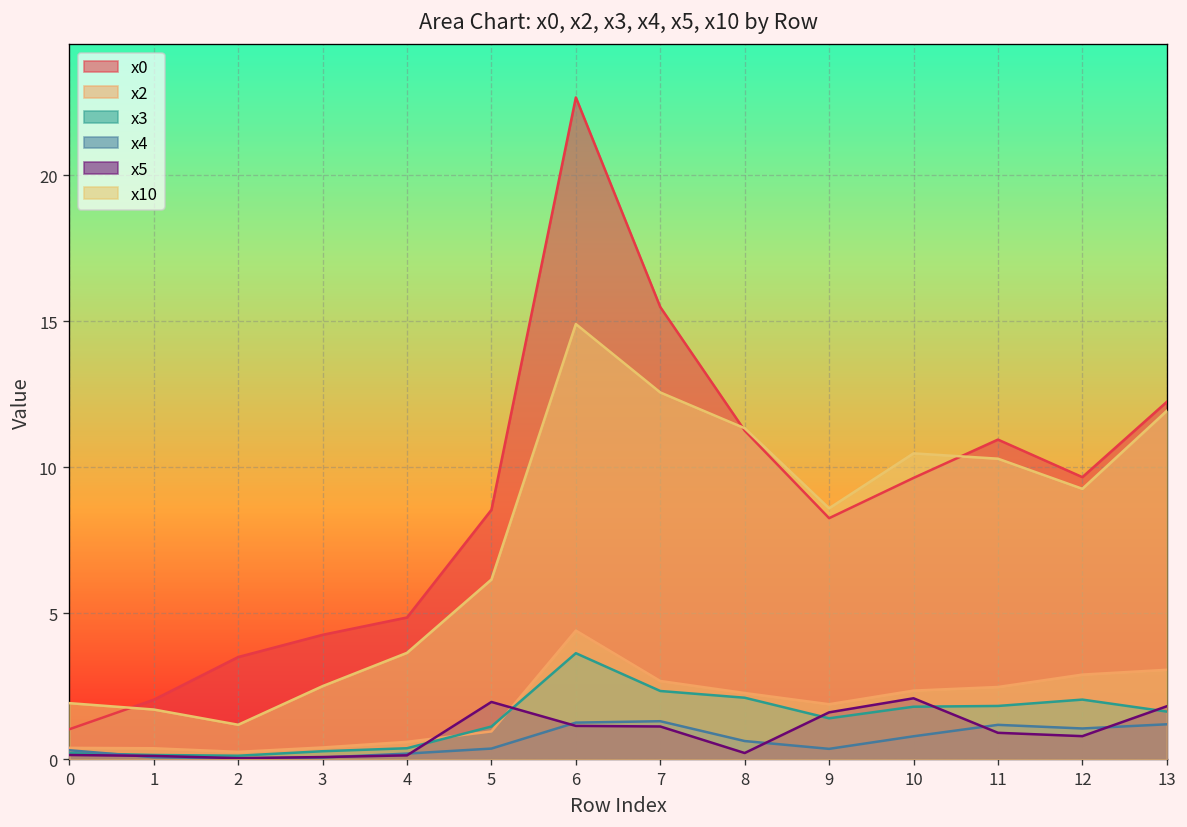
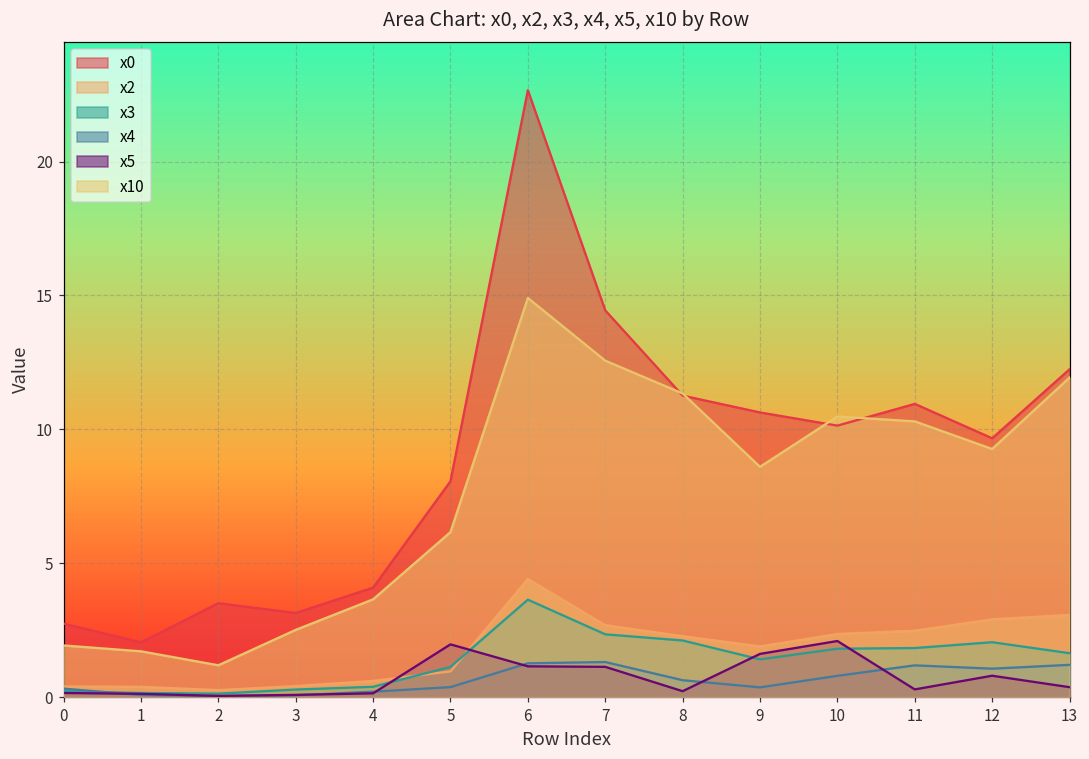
  {
    "x0": {
-     "0": 1.0,
+     "0": 2.7,
      "1": 2.0,
      "2": 3.5,
-     "3": 4.3,
-     "4": 4.9,
-     "5": 8.5,
+     "3": 3.1,
+     "4": 4.1,
+     "5": 8.1,
      "6": 22.7,
-     "7": 15.5,
-     "9": 8.3,
-     "10": 9.6,
+     "7": 14.4,
+     "9": 10.6,
+     "10": 10.1,
      "11": 11.0,
      "12": 9.7,
      "13": 12.2
    },
    "x5": {
      "5": 2.0,
      "6": 1.1,
      "7": 1.1,
      "8": 0.2,
      "9": 1.6,
      "10": 2.1,
-     "11": 0.9,
+     "11": 0.3,
      "12": 0.8,
-     "13": 1.8
+     "13": 0.4
    }
  }
